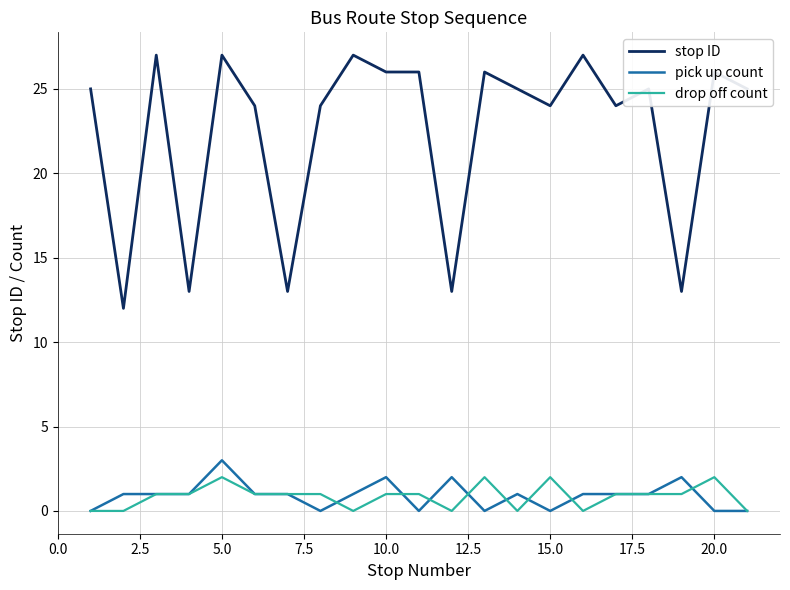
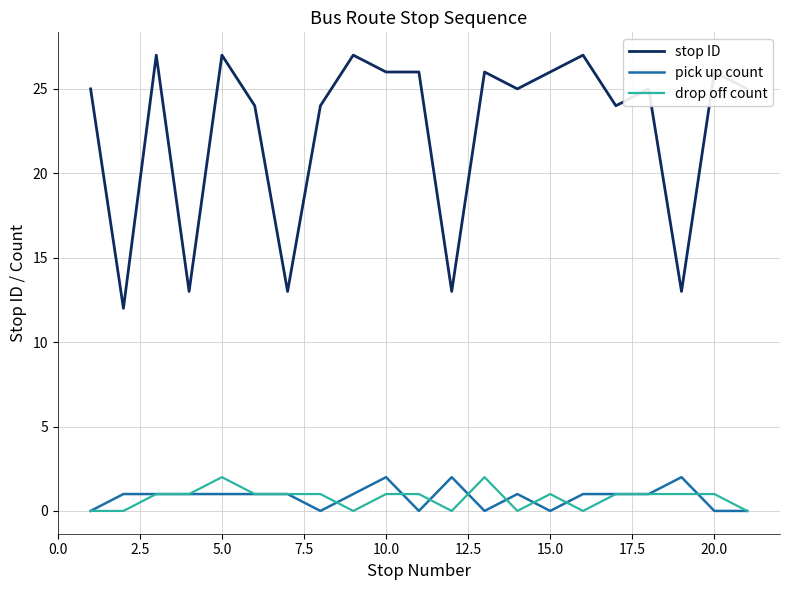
  {
    "stop ID": {
      "5.0": 27,
      "10.0": 26,
-     "15.0": 24
+     "15.0": 26
    },
    "pick up count": {
-     "5.0": 3,
+     "5.0": 1,
      "10.0": 2,
      "15.0": 0,
      "20.0": 0
    },
    "drop off count": {
      "5.0": 2,
      "10.0": 1,
-     "15.0": 2,
-     "20.0": 2
+     "15.0": 1,
+     "20.0": 1
    }
  }
